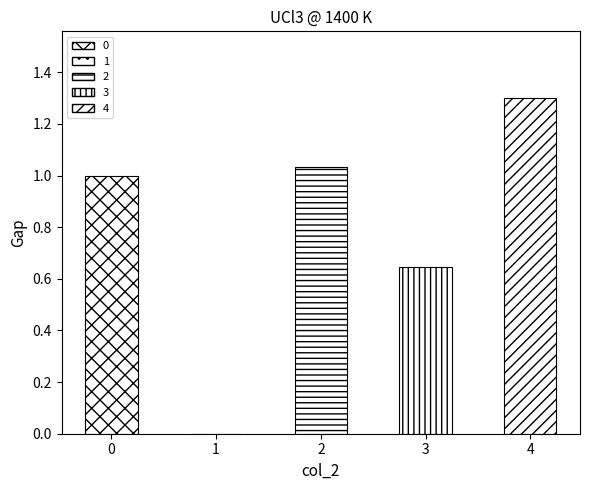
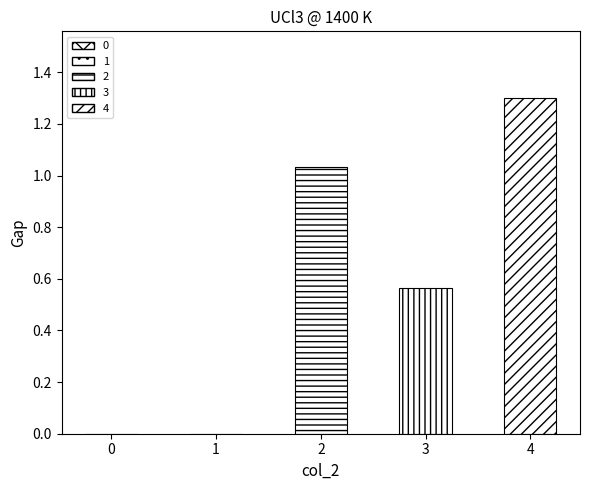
  {
-   "0": 1,
+   "0": 0,
    "1": 0.00,
    "2": 1.03,
-   "3": 0.65,
+   "3": 0.57,
    "4": 1.30
  }
